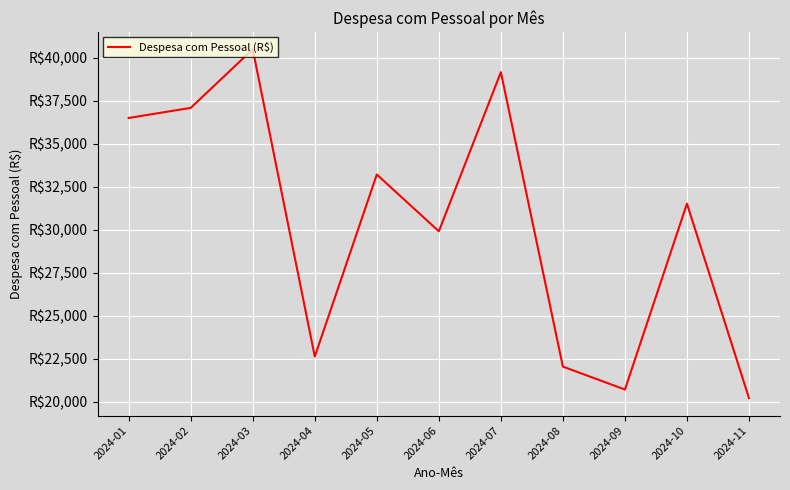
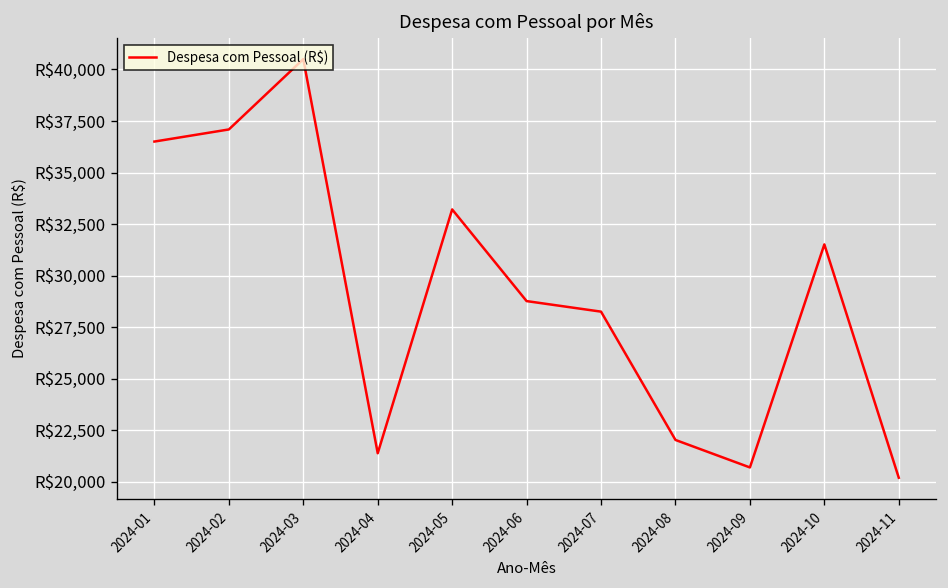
  {
    "2024-01": "R$36,500",
    "2024-02": "R$37,100",
-   "2024-04": "R$22,600",
+   "2024-04": "R$21,400",
    "2024-05": "R$33,200",
-   "2024-06": "R$29,900",
-   "2024-07": "R$39,200",
+   "2024-06": "R$28,800",
+   "2024-07": "R$28,300",
    "2024-08": "R$22,000",
    "2024-09": "R$20,700",
    "2024-10": "R$31,500",
    "2024-11": "R$20,200"
  }
